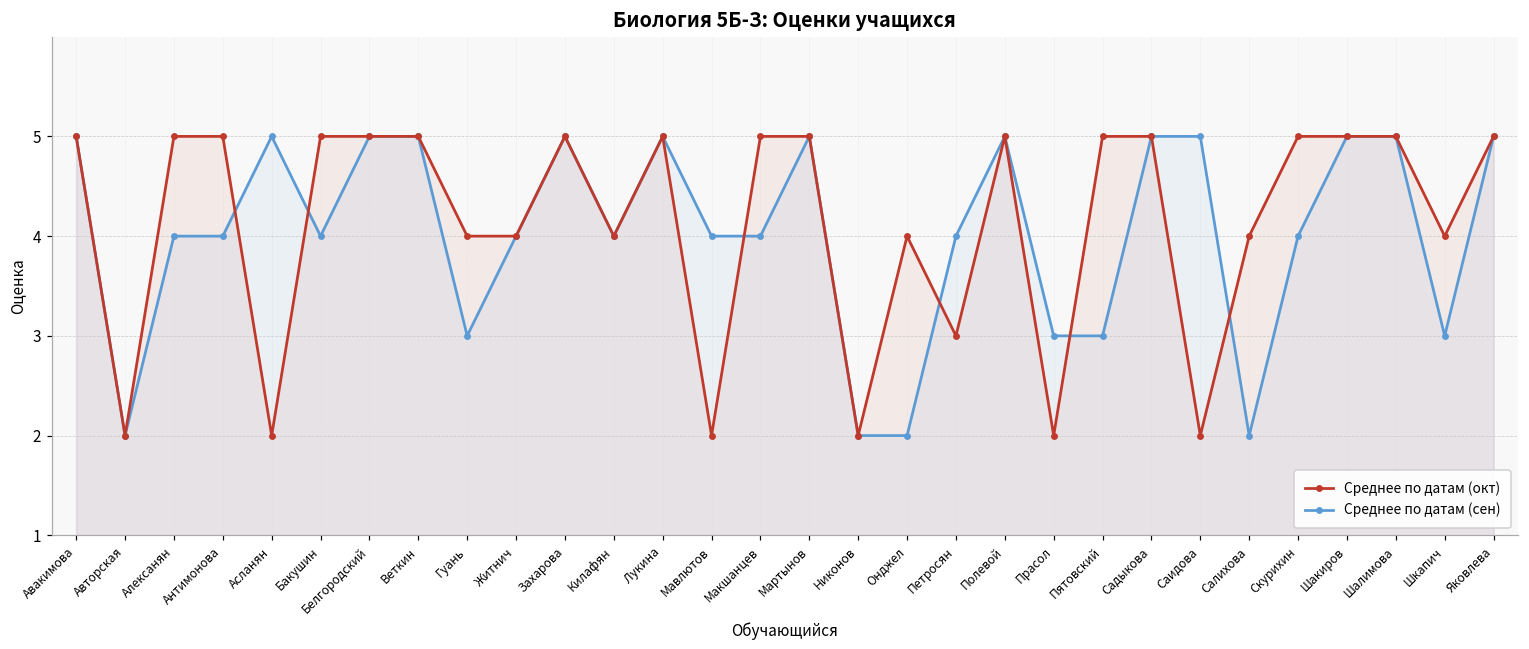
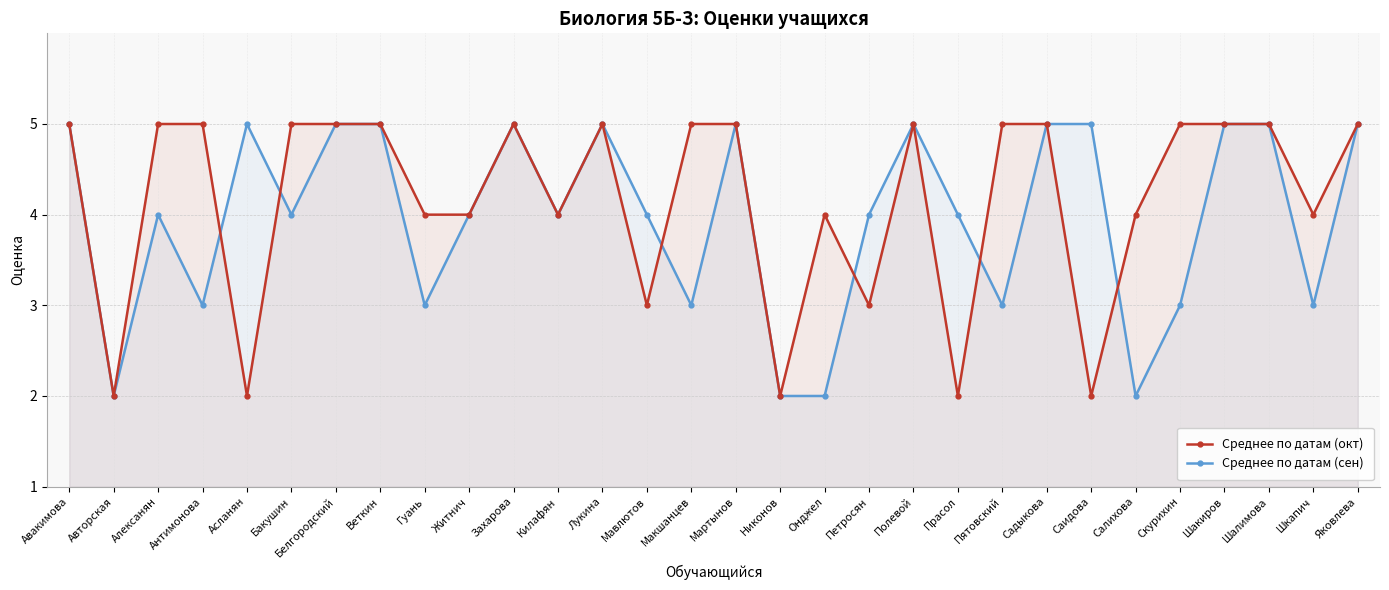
  {
    "Среднее по датам (окт)": {
      "Алексанян": 5,
      "Антимонова": 5,
      "Асланян": 2,
      "Бакушин": 5,
      "Гуань": 4,
-     "Мавлютов": 2,
+     "Мавлютов": 3,
      "Макшанцев": 5,
      "Онджел": 4,
      "Петросян": 3,
      "Прасол": 2,
      "Пятовский": 5,
      "Саидова": 2,
      "Салихова": 4,
      "Скурихин": 5,
      "Шкапич": 4
    },
    "Среднее по датам (сен)": {
      "Алексанян": 4,
-     "Антимонова": 4,
+     "Антимонова": 3,
      "Асланян": 5,
      "Бакушин": 4,
      "Гуань": 3,
      "Мавлютов": 4,
-     "Макшанцев": 4,
+     "Макшанцев": 3,
      "Онджел": 2,
      "Петросян": 4,
-     "Прасол": 3,
+     "Прасол": 4,
      "Пятовский": 3,
      "Саидова": 5,
      "Салихова": 2,
-     "Скурихин": 4,
+     "Скурихин": 3,
      "Шкапич": 3
    }
  }
